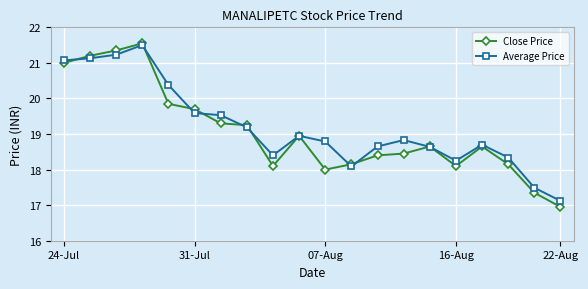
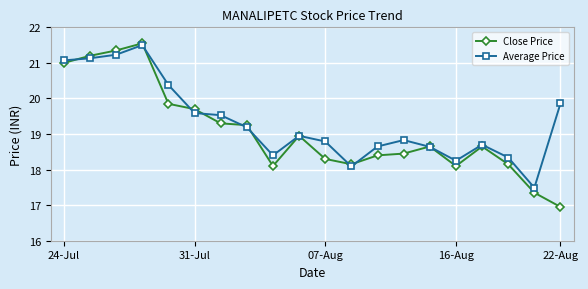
  {
    "Close Price": {
      "31-Jul": 19.7,
-     "07-Aug": 18.0,
+     "07-Aug": 18.3,
      "16-Aug": 18.1,
      "22-Aug": 17.0
    },
    "Average Price": {
      "31-Jul": 19.6,
      "07-Aug": 18.8,
      "16-Aug": 18.3,
-     "22-Aug": 17.1
+     "22-Aug": 19.9
    }
  }
